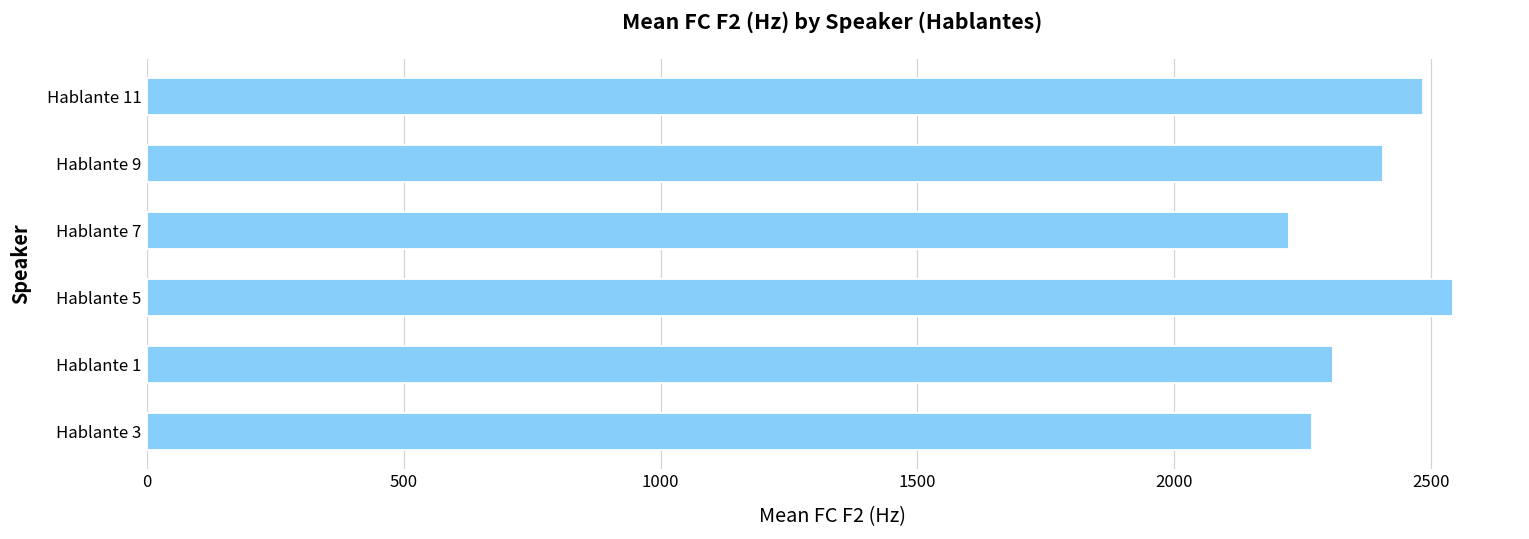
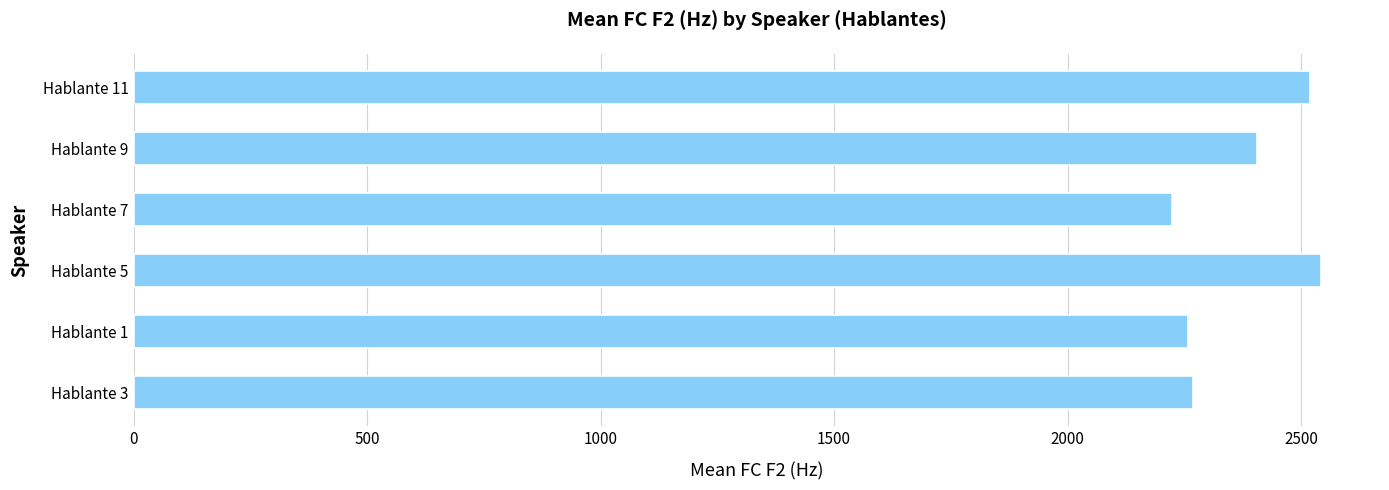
  {
-   "Hablante 11": 2480,
+   "Hablante 11": 2520,
    "Hablante 9": 2410,
    "Hablante 7": 2220,
    "Hablante 5": 2540,
-   "Hablante 1": 2310,
+   "Hablante 1": 2260,
    "Hablante 3": 2270
  }
